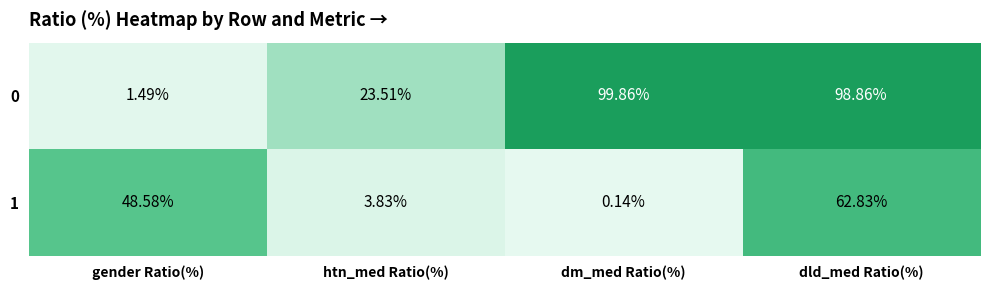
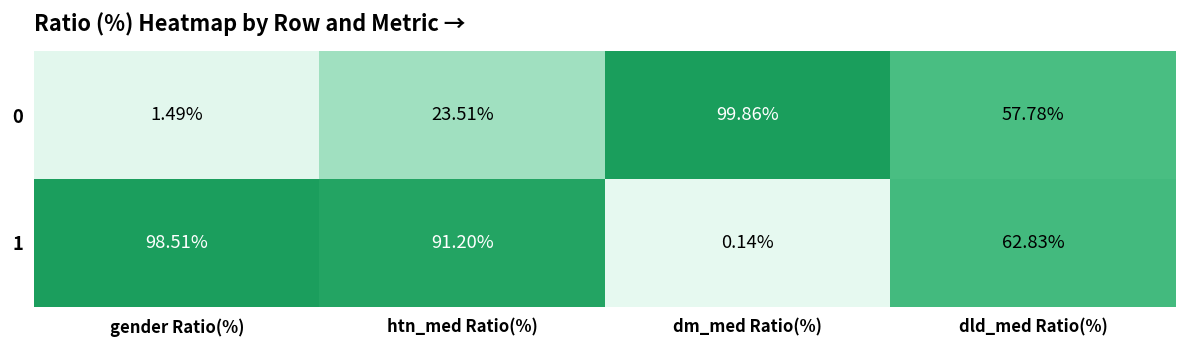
  {
    "0": {
      "gender Ratio(%)": "1.49%",
      "htn_med Ratio(%)": "23.51%",
      "dm_med Ratio(%)": "99.86%",
-     "dld_med Ratio(%)": "98.86%"
+     "dld_med Ratio(%)": "57.78%"
    },
    "1": {
-     "gender Ratio(%)": "48.58%",
-     "htn_med Ratio(%)": "3.83%",
+     "gender Ratio(%)": "98.51%",
+     "htn_med Ratio(%)": "91.20%",
      "dm_med Ratio(%)": "0.14%",
      "dld_med Ratio(%)": "62.83%"
    }
  }
